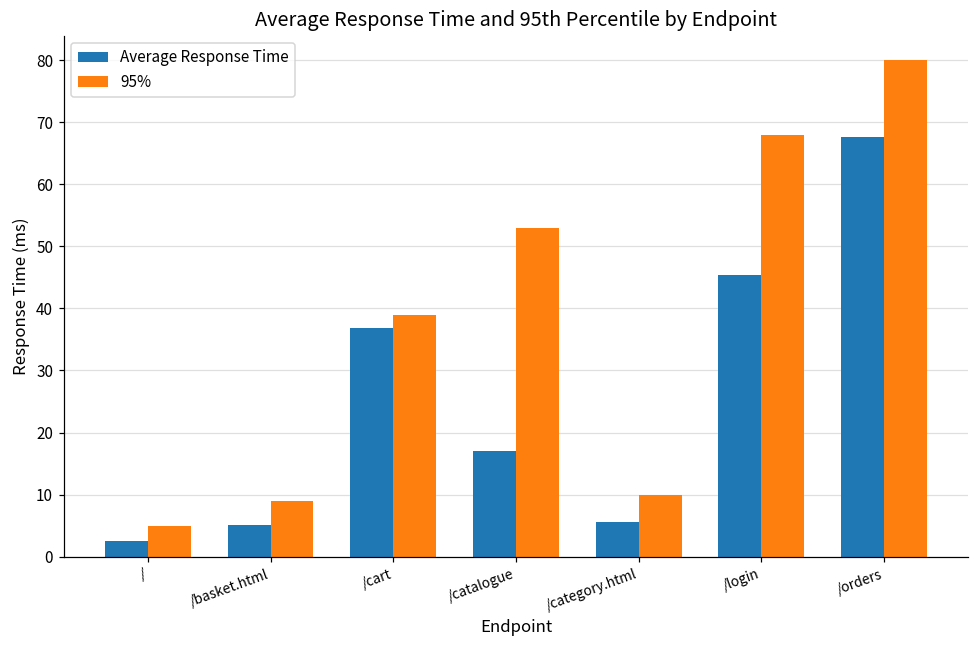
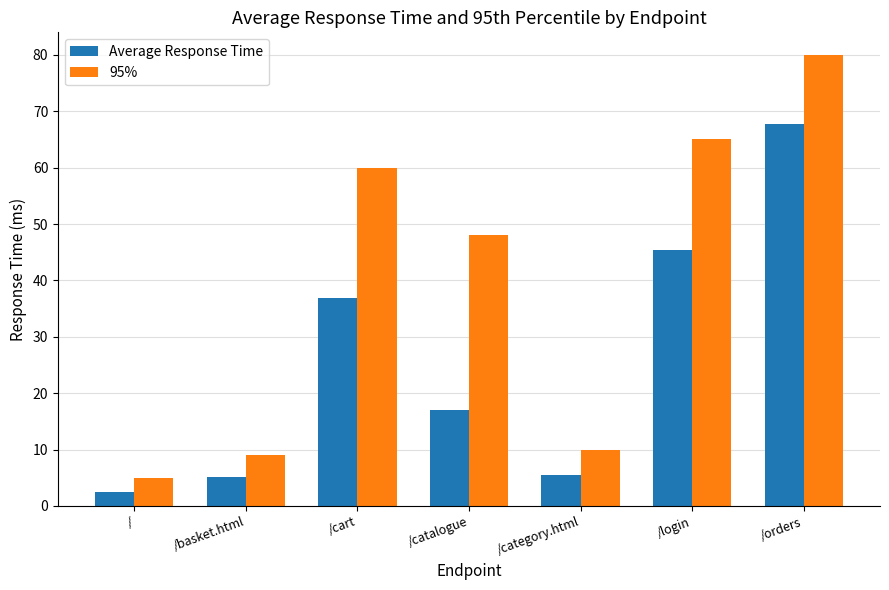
  {
    "Average Response Time": {
      "/": 3,
      "/basket.html": 5,
      "/cart": 37,
      "/catalogue": 17,
      "/category.html": 6,
      "/login": 45,
      "/orders": 68
    },
    "95%": {
      "/": 5,
      "/basket.html": 9,
-     "/cart": 39,
-     "/catalogue": 53,
+     "/cart": 60,
+     "/catalogue": 48,
      "/category.html": 10,
-     "/login": 68,
+     "/login": 65,
      "/orders": 80
    }
  }
